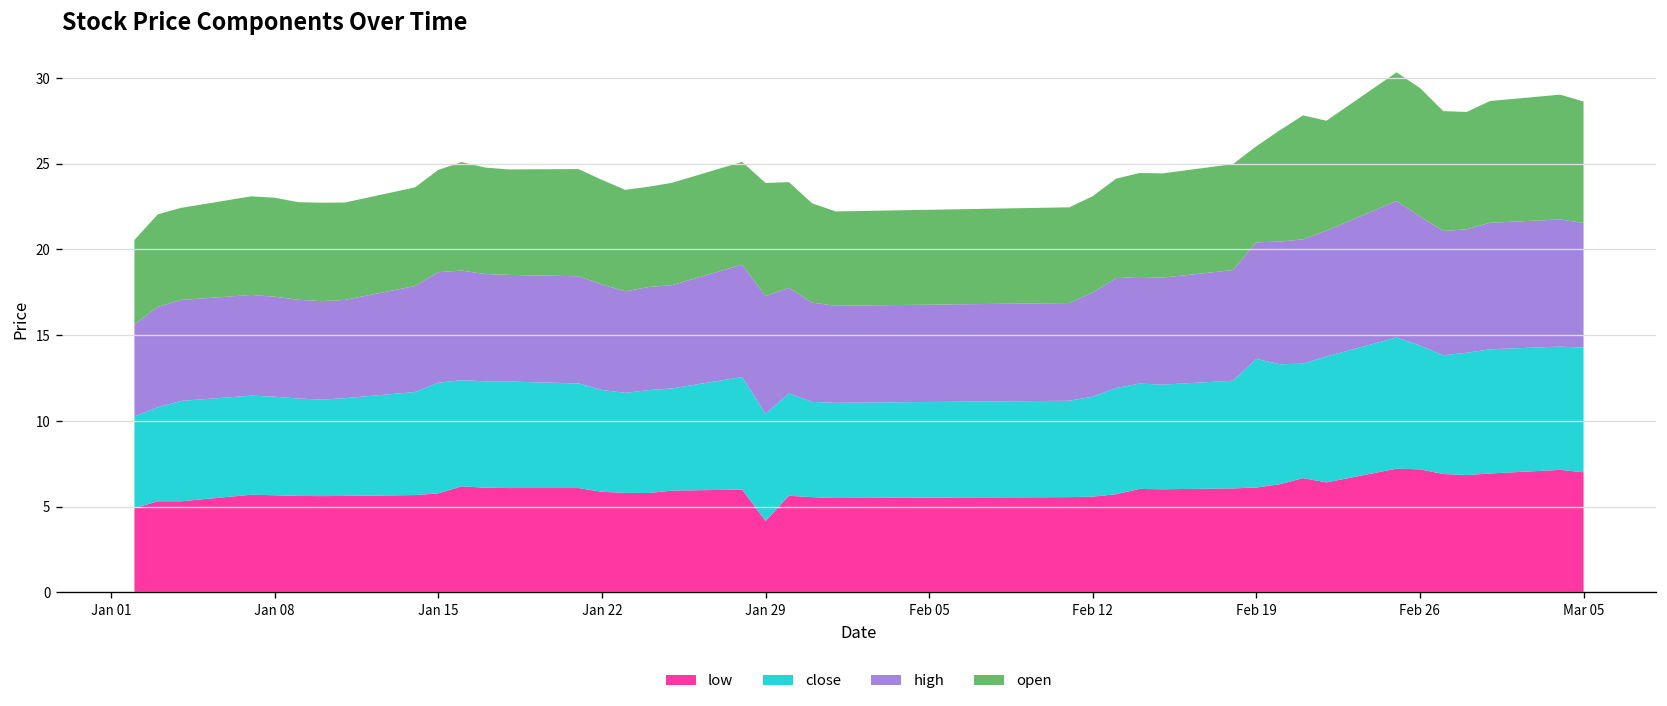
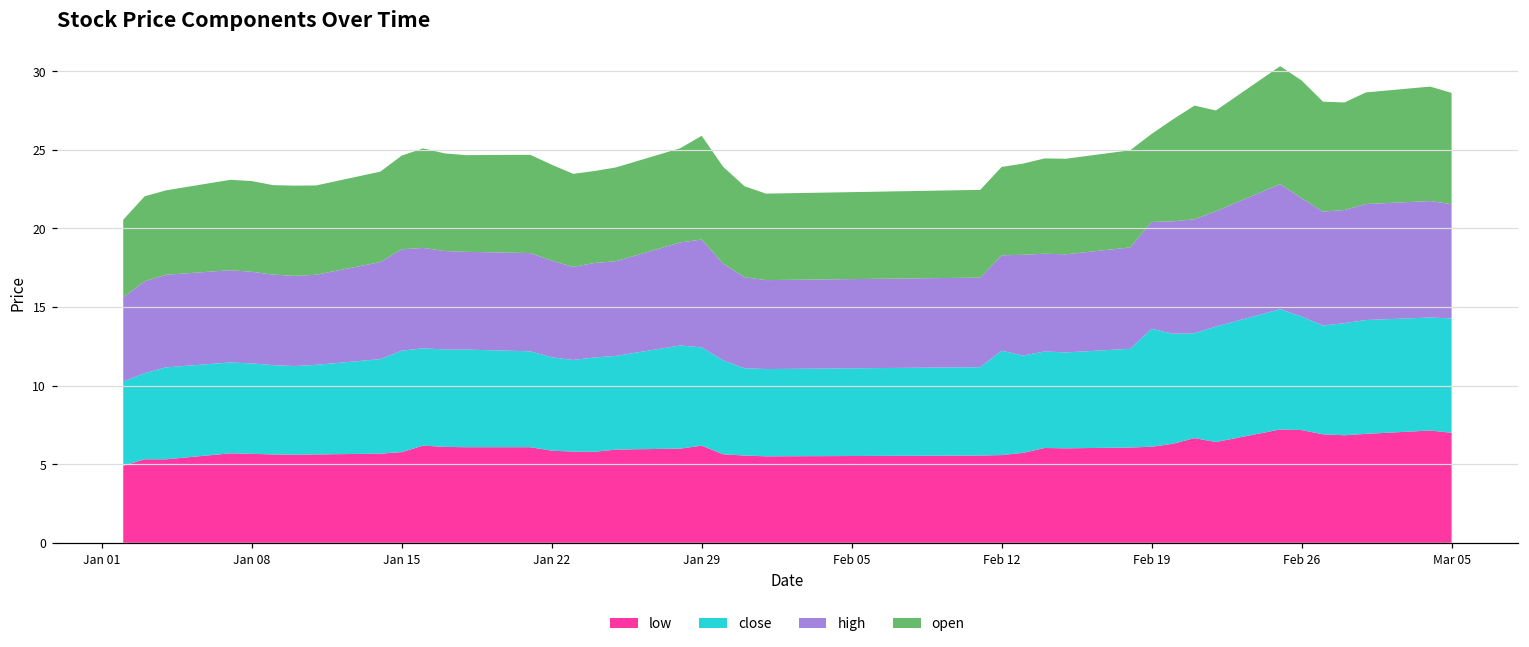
  {
    "low": {
      "Jan 08": 5.7,
      "Jan 15": 5.8,
      "Jan 22": 5.9,
-     "Jan 29": 4.2,
+     "Jan 29": 6.2,
      "Feb 12": 5.6,
      "Feb 19": 6.1,
      "Feb 26": 7.2,
      "Mar 05": 7.0
    },
    "close": {
      "Jan 08": 5.8,
      "Jan 15": 6.4,
      "Jan 22": 5.9,
      "Jan 29": 6.3,
-     "Feb 12": 5.8,
+     "Feb 12": 6.6,
      "Feb 19": 7.5,
      "Feb 26": 7.2,
      "Mar 05": 7.3
    },
    "high": {
      "Jan 08": 5.8,
      "Jan 15": 6.4,
      "Jan 22": 6.2,
      "Jan 29": 6.9,
      "Feb 12": 6.1,
      "Feb 19": 6.8,
      "Feb 26": 7.5,
      "Mar 05": 7.3
    },
    "open": {
      "Jan 08": 5.8,
      "Jan 15": 6.0,
      "Jan 22": 6.1,
      "Jan 29": 6.6,
      "Feb 12": 5.6,
      "Feb 19": 5.6,
      "Feb 26": 7.5,
      "Mar 05": 7.1
    }
  }
